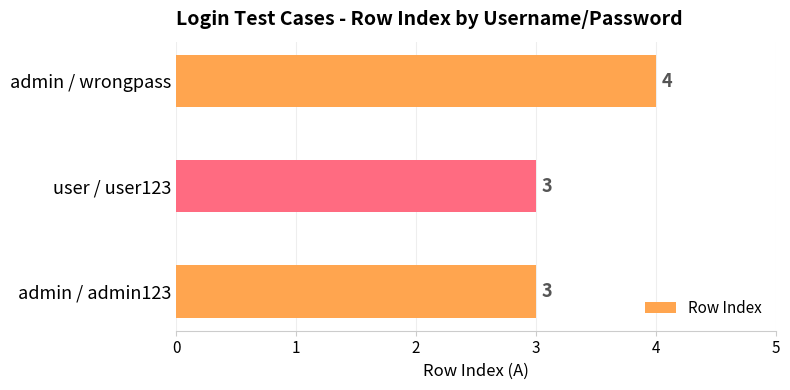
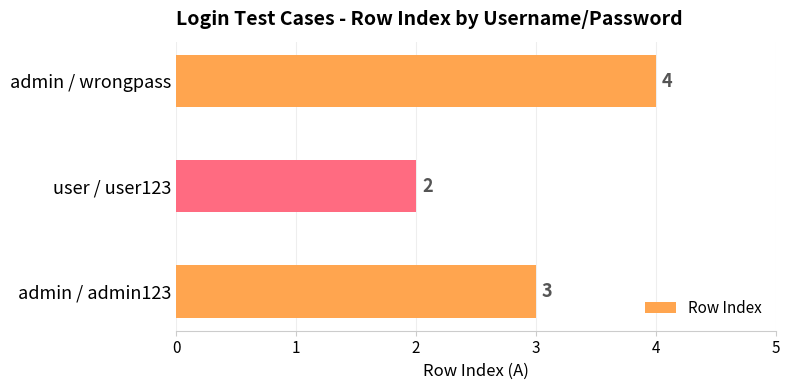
  {
    "admin / wrongpass": 4,
-   "user / user123": 3,
+   "user / user123": 2,
    "admin / admin123": 3
  }
